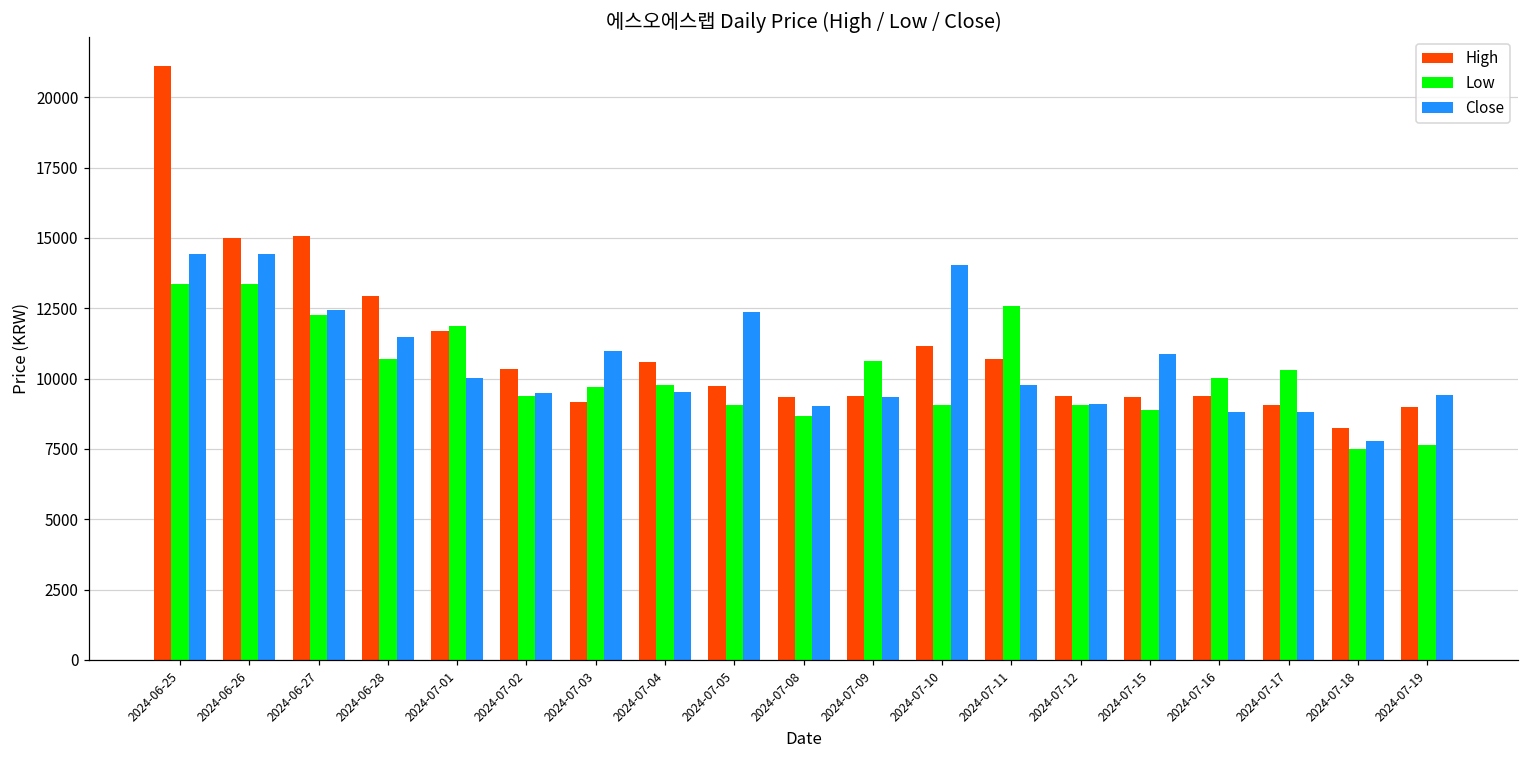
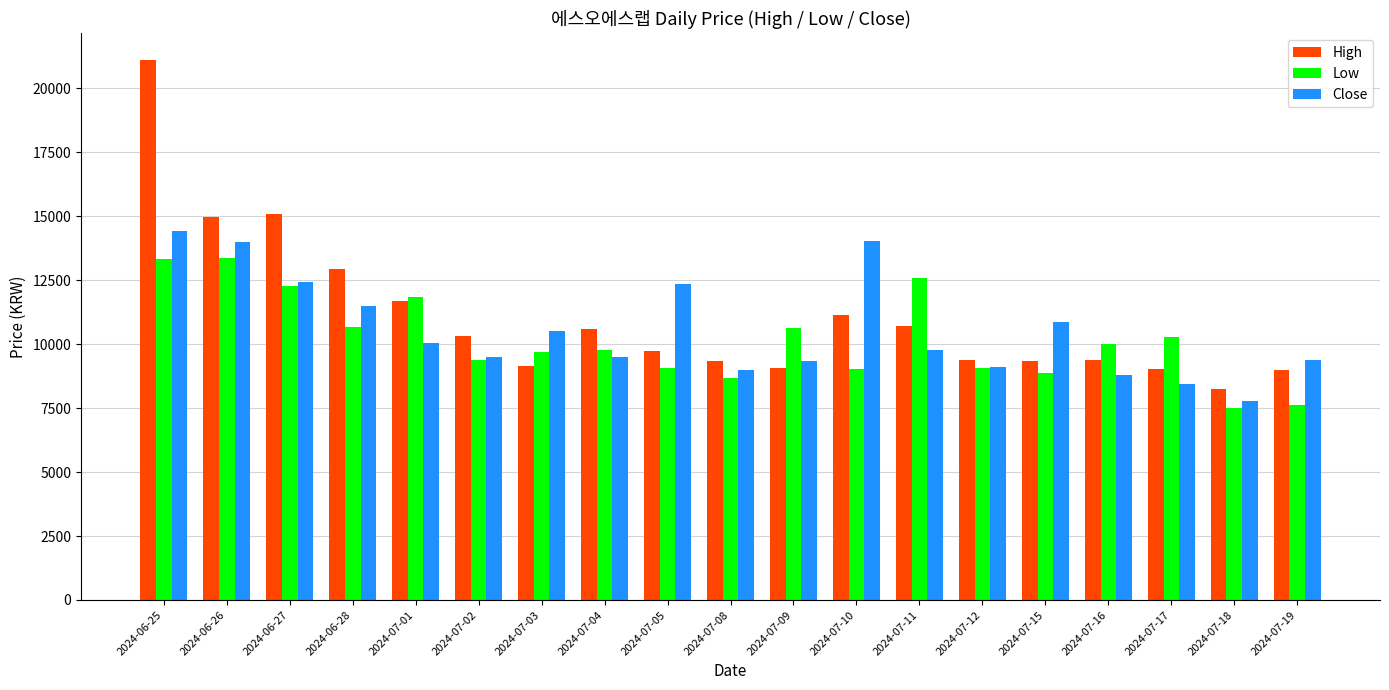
  {
    "High": {
      "2024-06-25": 21100,
      "2024-06-26": 15000,
      "2024-06-27": 15100,
      "2024-06-28": 13000,
      "2024-07-01": 11700,
      "2024-07-02": 10300,
      "2024-07-03": 9200,
      "2024-07-04": 10600,
      "2024-07-05": 9700,
      "2024-07-08": 9400,
-     "2024-07-09": 9400,
+     "2024-07-09": 9100,
      "2024-07-10": 11200,
      "2024-07-11": 10700,
      "2024-07-12": 9400,
      "2024-07-15": 9300,
      "2024-07-16": 9400,
      "2024-07-17": 9100,
      "2024-07-18": 8300,
      "2024-07-19": 9000
    },
    "Low": {
      "2024-06-25": 13400,
      "2024-06-26": 13400,
      "2024-06-27": 12300,
      "2024-06-28": 10700,
      "2024-07-01": 11900,
      "2024-07-02": 9400,
      "2024-07-03": 9700,
      "2024-07-04": 9800,
      "2024-07-05": 9100,
      "2024-07-08": 8700,
      "2024-07-09": 10600,
      "2024-07-10": 9100,
      "2024-07-11": 12600,
      "2024-07-12": 9100,
      "2024-07-15": 8900,
      "2024-07-16": 10000,
      "2024-07-17": 10300,
      "2024-07-18": 7500,
      "2024-07-19": 7600
    },
    "Close": {
      "2024-06-25": 14400,
-     "2024-06-26": 14400,
+     "2024-06-26": 14000,
      "2024-06-27": 12400,
      "2024-06-28": 11500,
      "2024-07-01": 10000,
      "2024-07-02": 9500,
-     "2024-07-03": 11000,
+     "2024-07-03": 10500,
      "2024-07-04": 9500,
      "2024-07-05": 12400,
      "2024-07-08": 9000,
      "2024-07-09": 9300,
      "2024-07-10": 14100,
      "2024-07-11": 9800,
      "2024-07-12": 9100,
      "2024-07-15": 10900,
      "2024-07-16": 8800,
-     "2024-07-17": 8800,
+     "2024-07-17": 8500,
      "2024-07-18": 7800,
      "2024-07-19": 9400
    }
  }
